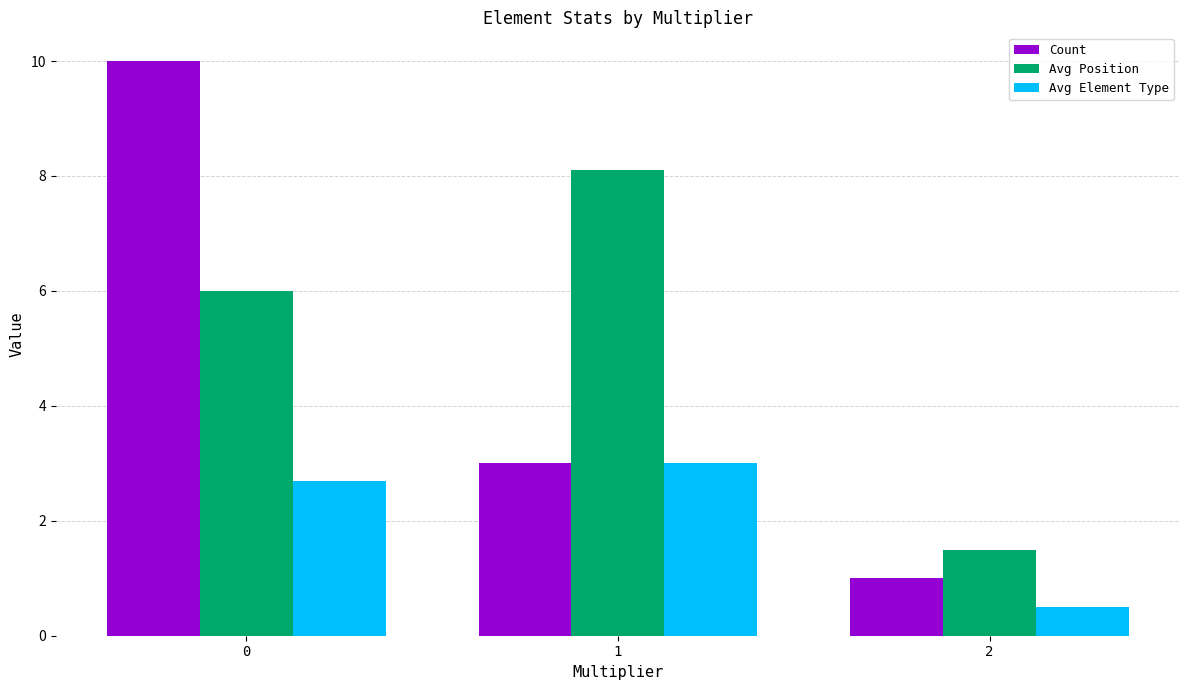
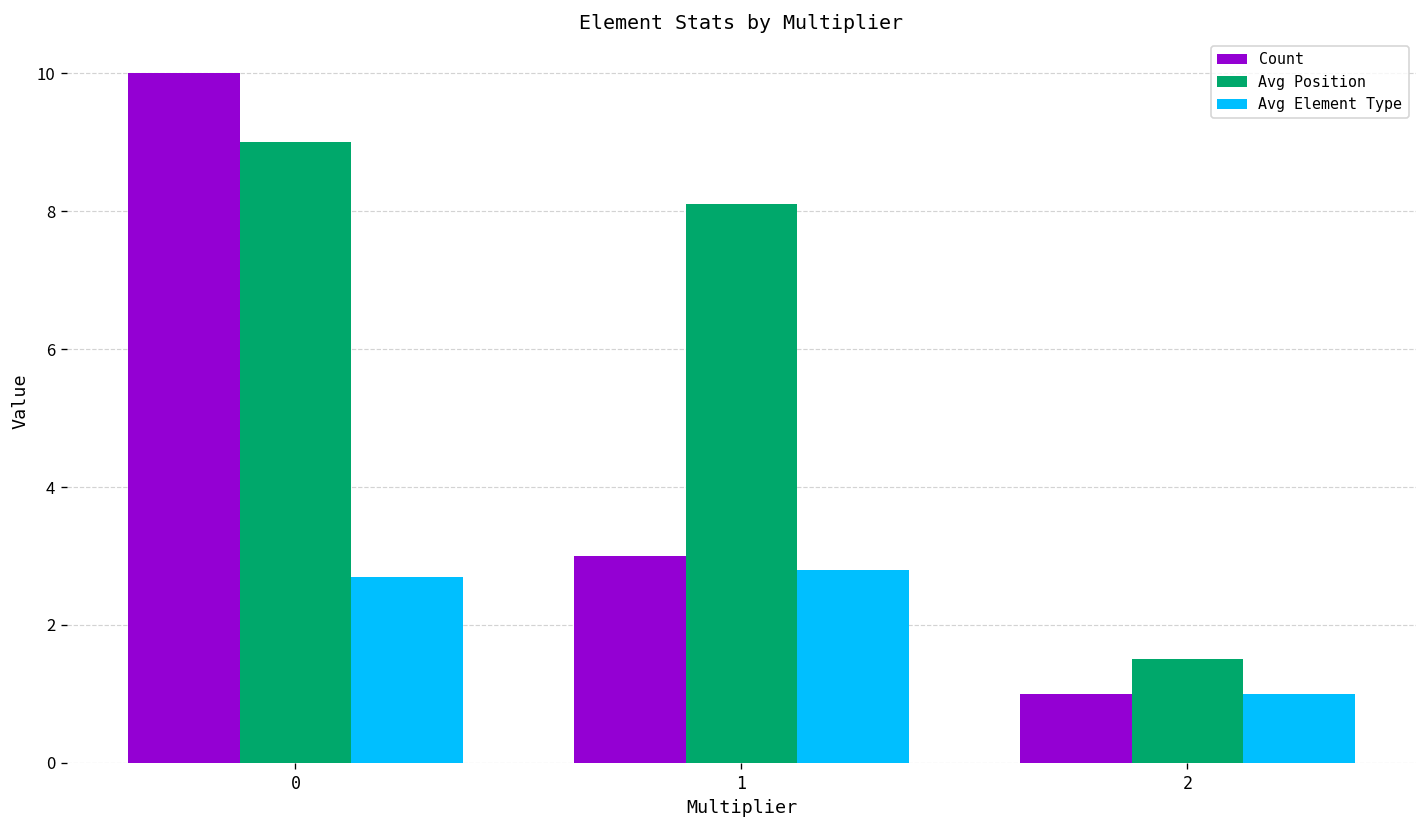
  {
    "Count": {
      "0": 10.0,
      "1": 3.0,
      "2": 1.0
    },
    "Avg Position": {
-     "0": 6,
+     "0": 9,
      "1": 8.1,
      "2": 1.5
    },
    "Avg Element Type": {
      "0": 2.7,
-     "1": 3.0,
-     "2": 0.5
+     "1": 2.8,
+     "2": 1.0
    }
  }
